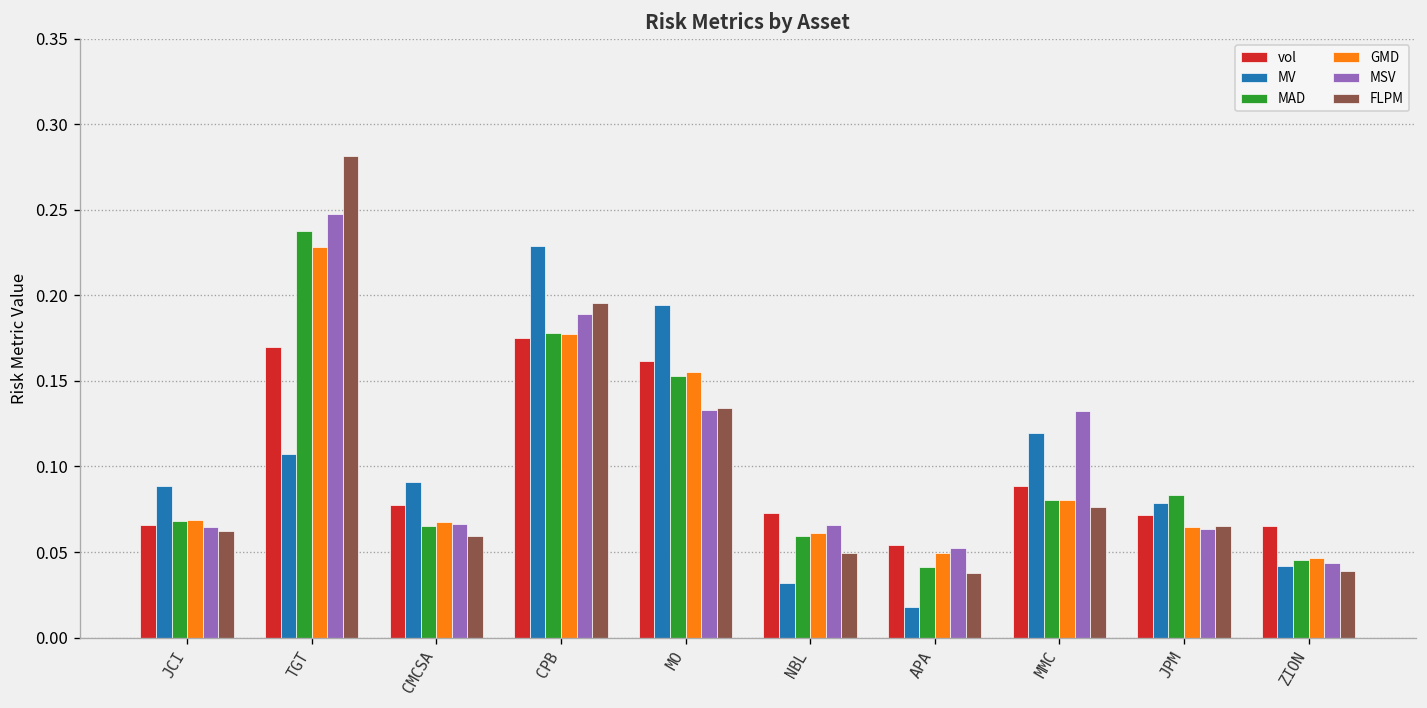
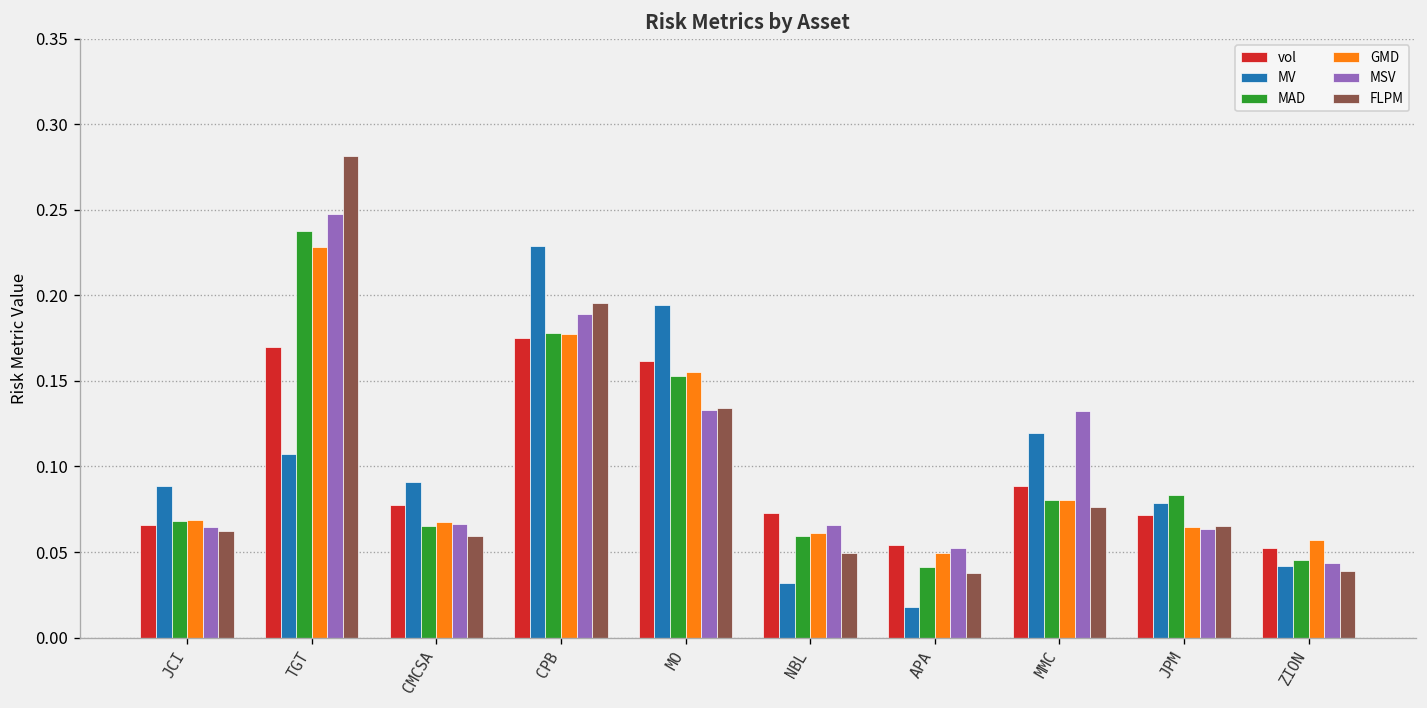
  {
    "vol": {
      "JCI": 0.066,
      "TGT": 0.170,
      "CMCSA": 0.077,
      "CPB": 0.175,
      "MO": 0.162,
      "NBL": 0.073,
      "APA": 0.054,
      "MMC": 0.089,
      "JPM": 0.072,
-     "ZION": 0.065
+     "ZION": 0.052
    },
    "MV": {
      "JCI": 0.088,
      "TGT": 0.107,
      "CMCSA": 0.091,
      "CPB": 0.229,
      "MO": 0.195,
      "NBL": 0.032,
      "APA": 0.018,
      "MMC": 0.120,
      "JPM": 0.078,
      "ZION": 0.042
    },
    "MAD": {
      "JCI": 0.068,
      "TGT": 0.238,
      "CMCSA": 0.065,
      "CPB": 0.178,
      "MO": 0.153,
      "NBL": 0.059,
      "APA": 0.041,
      "MMC": 0.080,
      "JPM": 0.083,
      "ZION": 0.045
    },
    "GMD": {
      "JCI": 0.068,
      "TGT": 0.228,
      "CMCSA": 0.067,
      "CPB": 0.178,
      "MO": 0.155,
      "NBL": 0.061,
      "APA": 0.050,
      "MMC": 0.081,
      "JPM": 0.065,
-     "ZION": 0.047
+     "ZION": 0.057
    },
    "MSV": {
      "JCI": 0.065,
      "TGT": 0.248,
      "CMCSA": 0.066,
      "CPB": 0.189,
      "MO": 0.133,
      "NBL": 0.066,
      "APA": 0.052,
      "MMC": 0.132,
      "JPM": 0.063,
      "ZION": 0.044
    },
    "FLPM": {
      "JCI": 0.062,
      "TGT": 0.282,
      "CMCSA": 0.060,
      "CPB": 0.195,
      "MO": 0.134,
      "NBL": 0.049,
      "APA": 0.038,
      "MMC": 0.076,
      "JPM": 0.065,
      "ZION": 0.039
    }
  }
